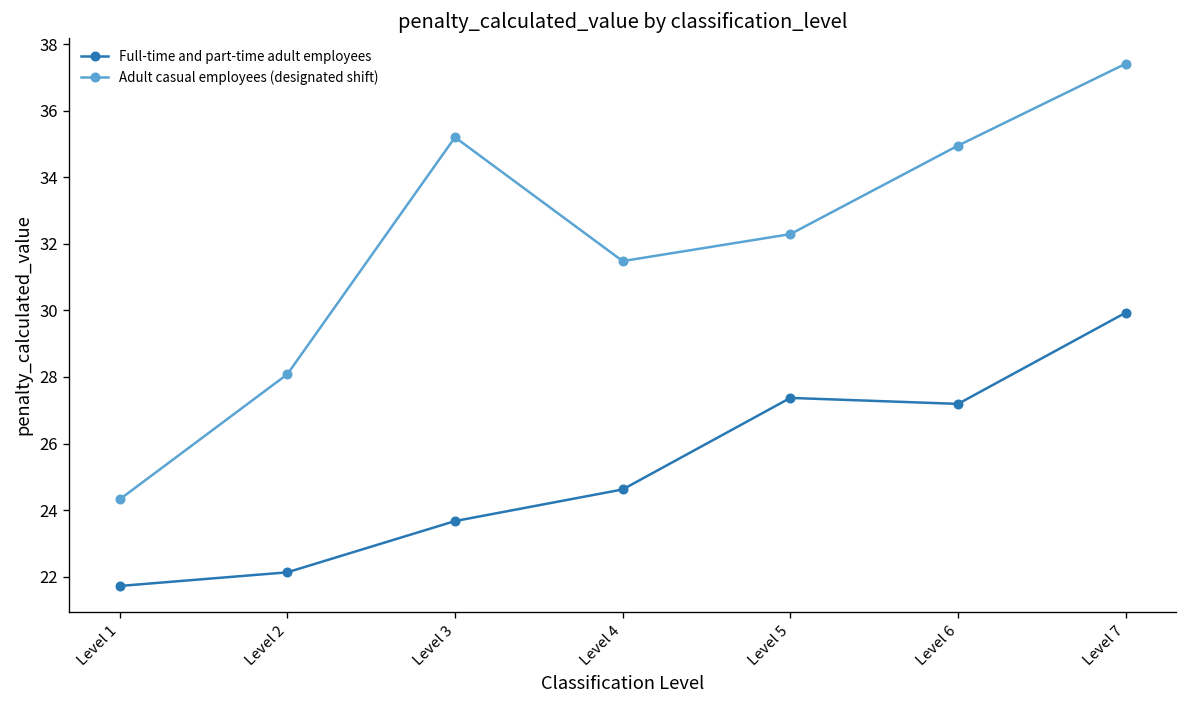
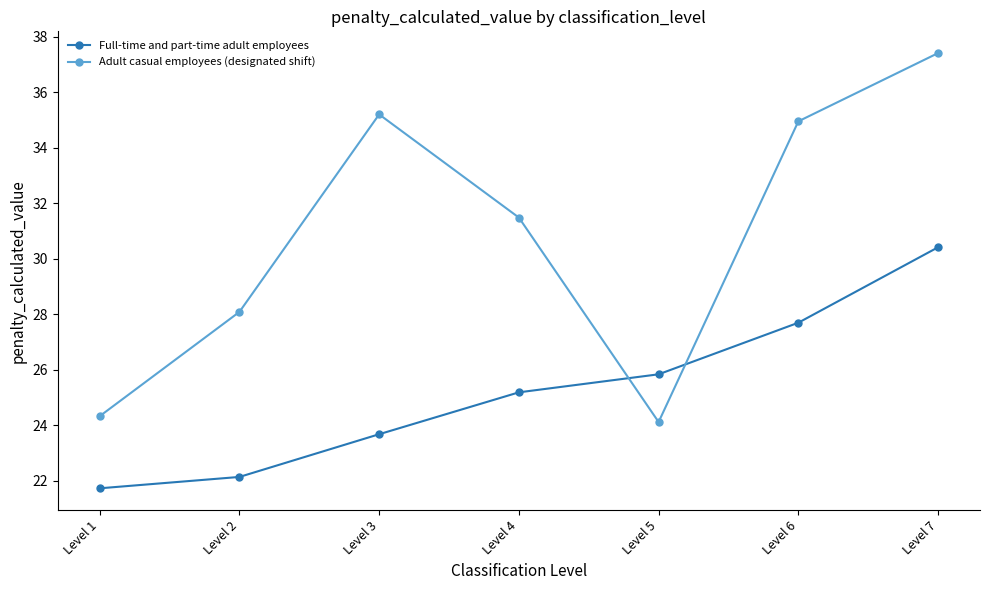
  {
    "Full-time and part-time adult employees": {
      "Level 1": 21.7,
      "Level 2": 22.1,
      "Level 3": 23.7,
-     "Level 4": 24.6,
-     "Level 5": 27.4,
-     "Level 6": 27.2,
-     "Level 7": 29.9
+     "Level 4": 25.2,
+     "Level 5": 25.8,
+     "Level 6": 27.7,
+     "Level 7": 30.4
    },
    "Adult casual employees (designated shift)": {
      "Level 1": 24.3,
      "Level 2": 28.1,
      "Level 3": 35.2,
      "Level 4": 31.5,
-     "Level 5": 32.3,
+     "Level 5": 24.1,
      "Level 6": 35.0,
      "Level 7": 37.4
    }
  }
